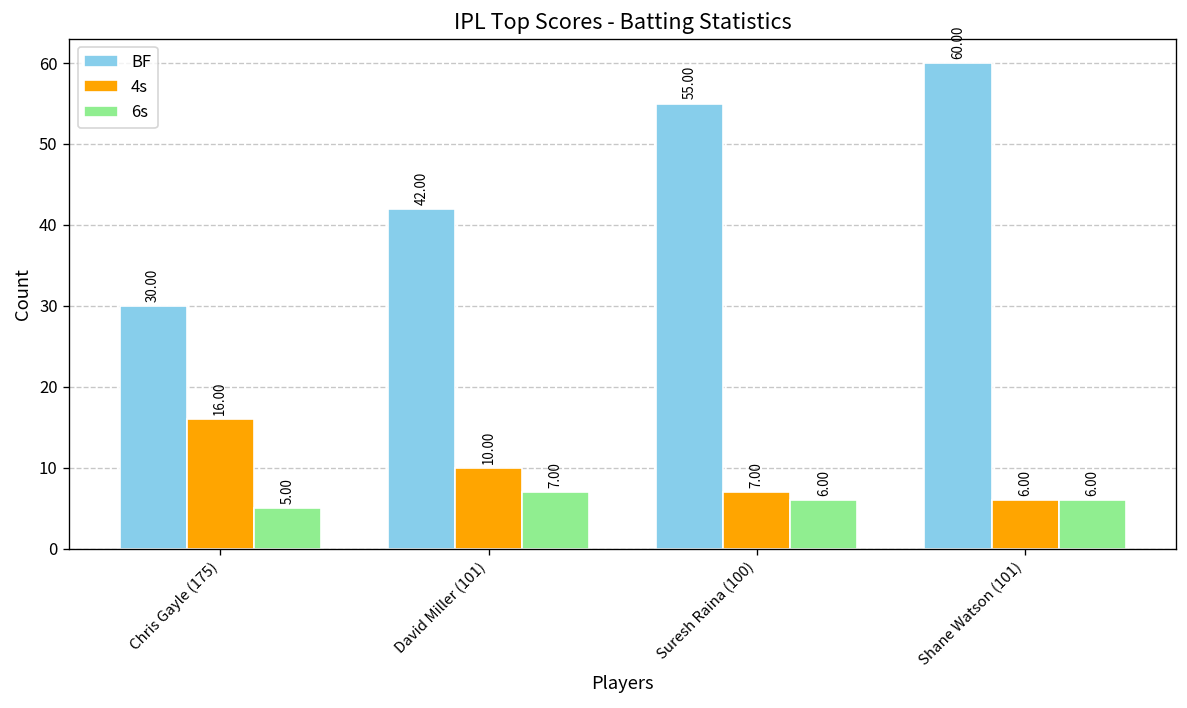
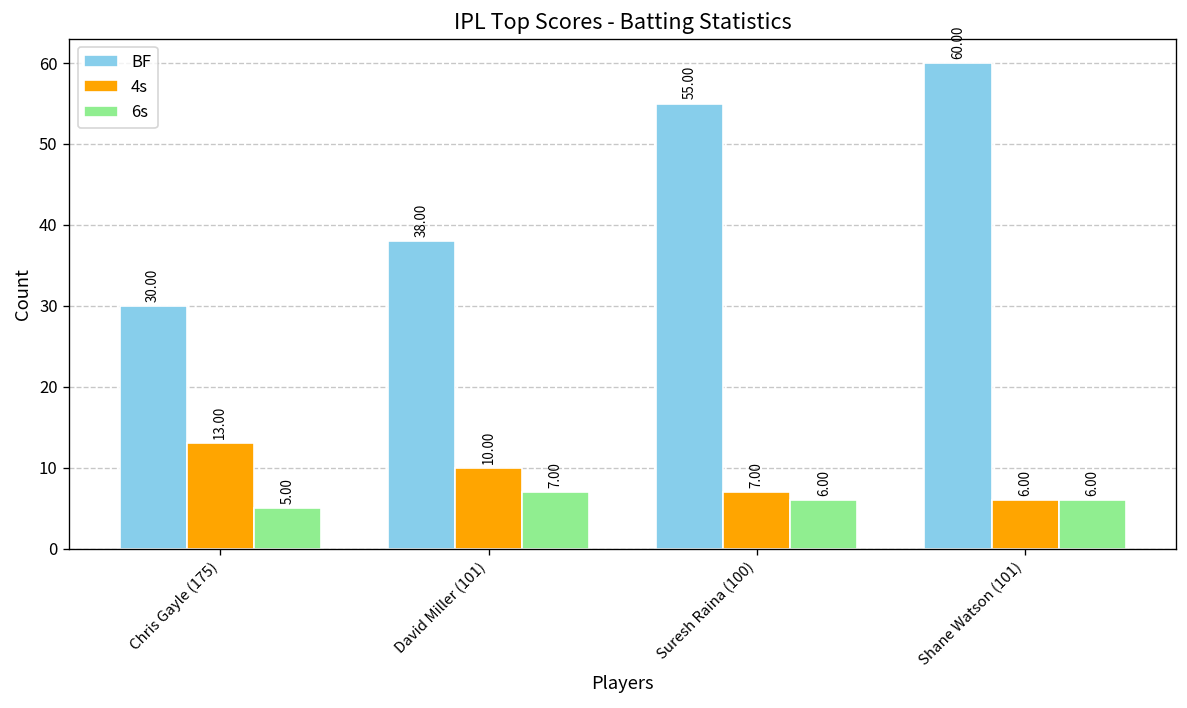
  {
    "BF": {
      "Chris Gayle (175)": 30.00,
-     "David Miller (101)": 42.00,
+     "David Miller (101)": 38.00,
      "Suresh Raina (100)": 55.00,
      "Shane Watson (101)": 60.00
    },
    "4s": {
-     "Chris Gayle (175)": 16.00,
+     "Chris Gayle (175)": 13.00,
      "David Miller (101)": 10.00,
      "Suresh Raina (100)": 7.00,
      "Shane Watson (101)": 6.00
    },
    "6s": {
      "Chris Gayle (175)": 5.00,
      "David Miller (101)": 7.00,
      "Suresh Raina (100)": 6.00,
      "Shane Watson (101)": 6.00
    }
  }
